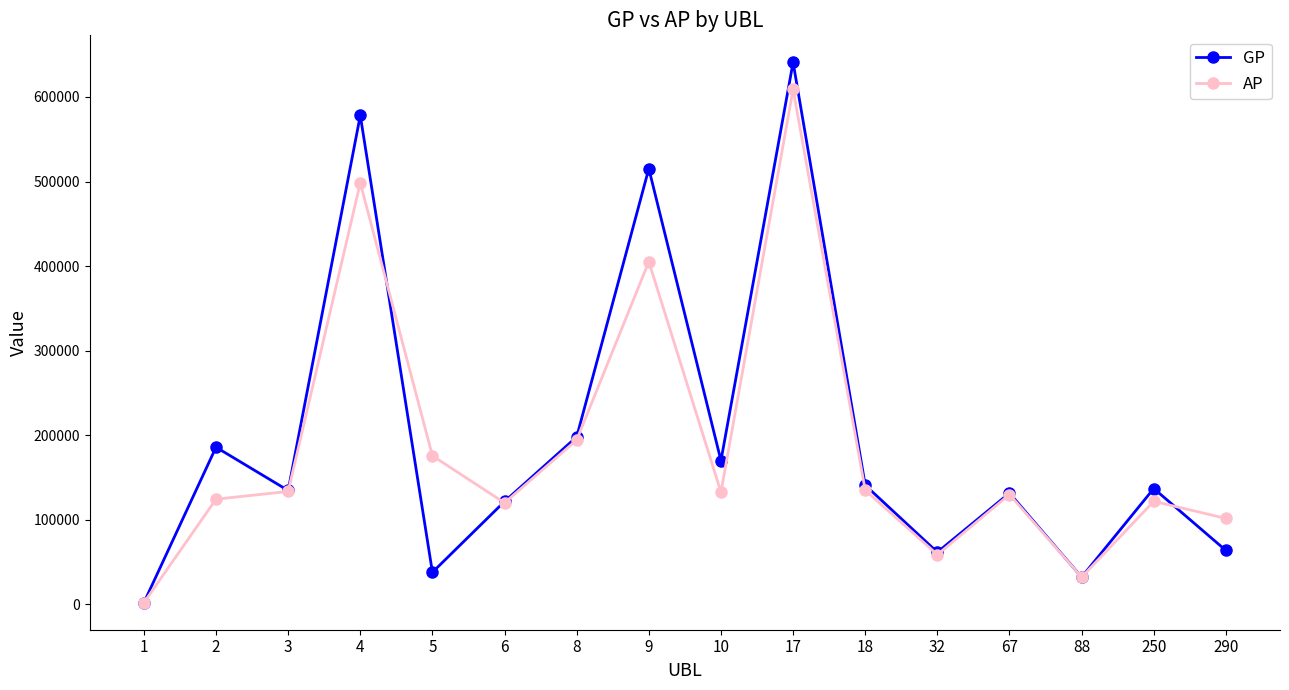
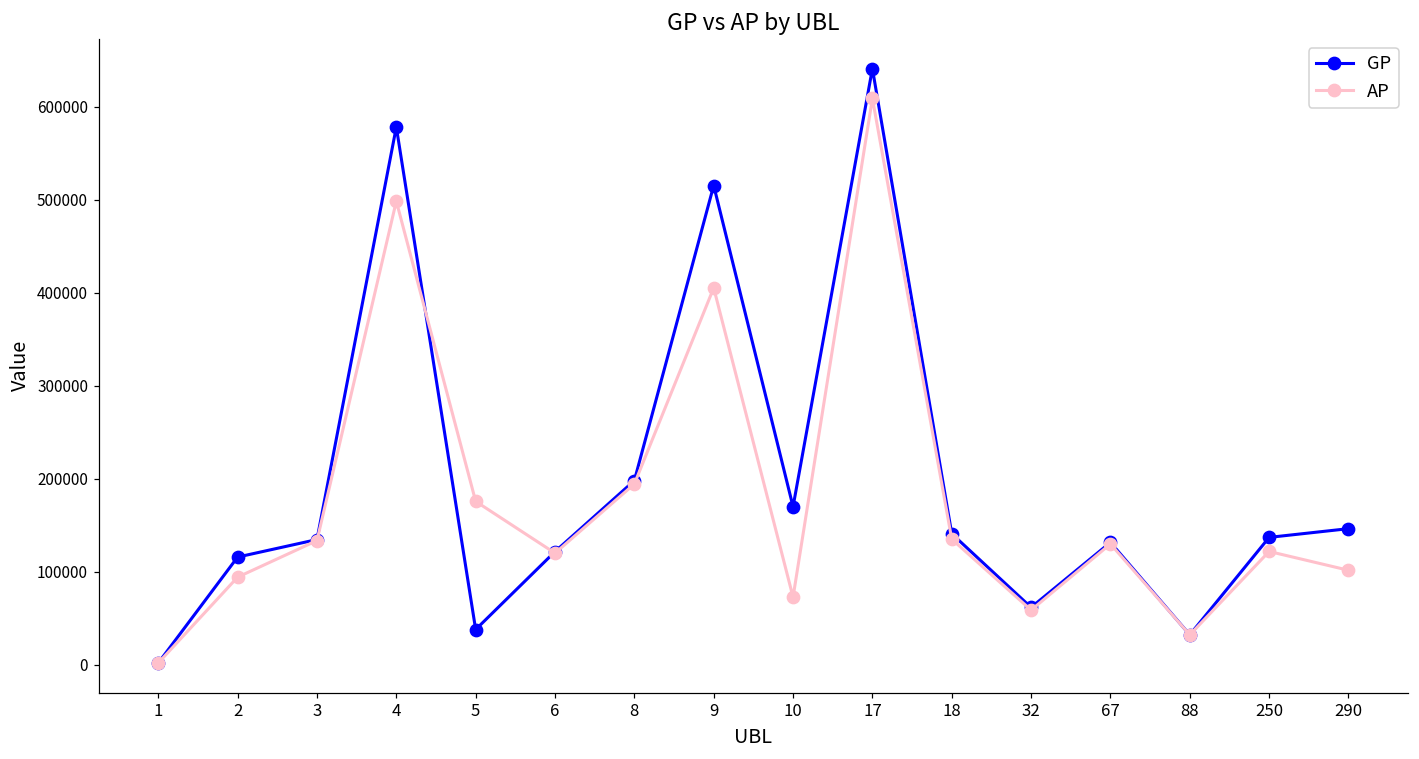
  {
    "GP": {
-     "2": 190000,
+     "2": 120000,
      "4": 580000,
      "5": 40000,
      "8": 200000,
      "9": 520000,
      "10": 170000,
      "17": 640000,
      "18": 140000,
      "250": 140000,
-     "290": 60000
+     "290": 150000
    },
    "AP": {
-     "2": 120000,
+     "2": 90000,
      "4": 500000,
      "5": 180000,
      "8": 190000,
      "9": 410000,
-     "10": 130000,
+     "10": 70000,
      "17": 610000,
      "18": 130000,
      "250": 120000,
      "290": 100000
    }
  }
